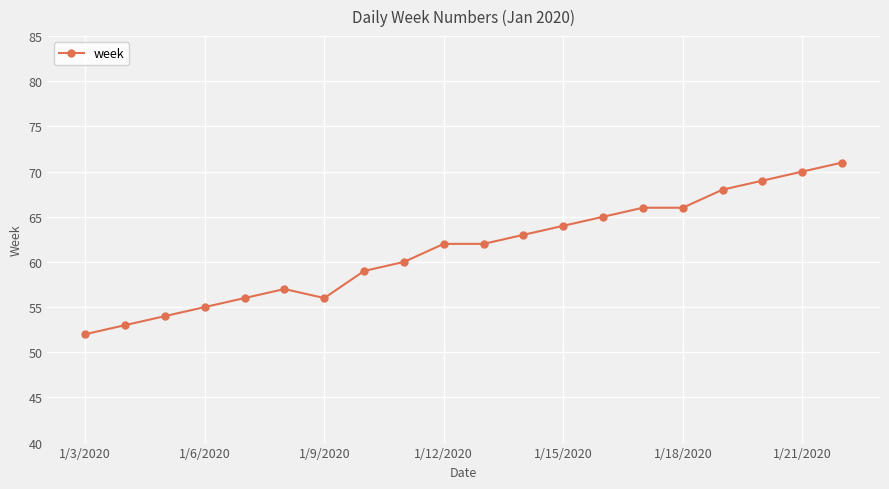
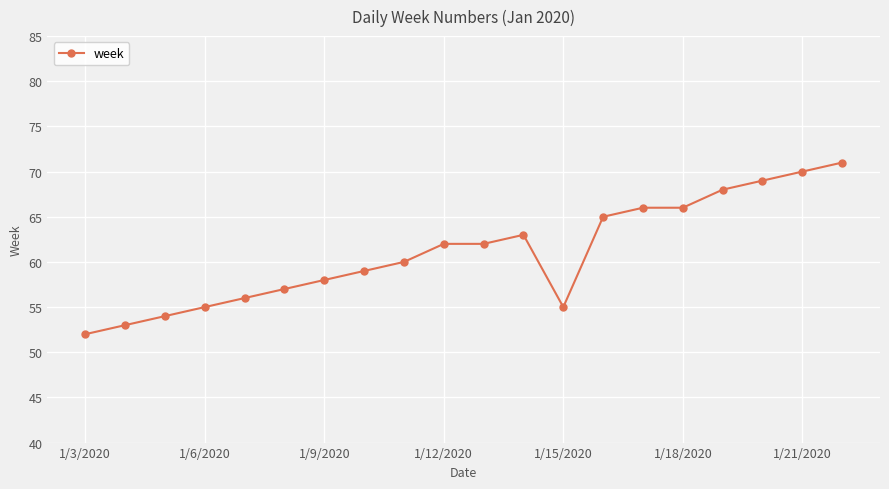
  {
    "1/3/2020": 52,
    "1/6/2020": 55,
-   "1/9/2020": 56,
+   "1/9/2020": 58,
    "1/12/2020": 62,
-   "1/15/2020": 64,
+   "1/15/2020": 55,
    "1/18/2020": 66,
    "1/21/2020": 70
  }
